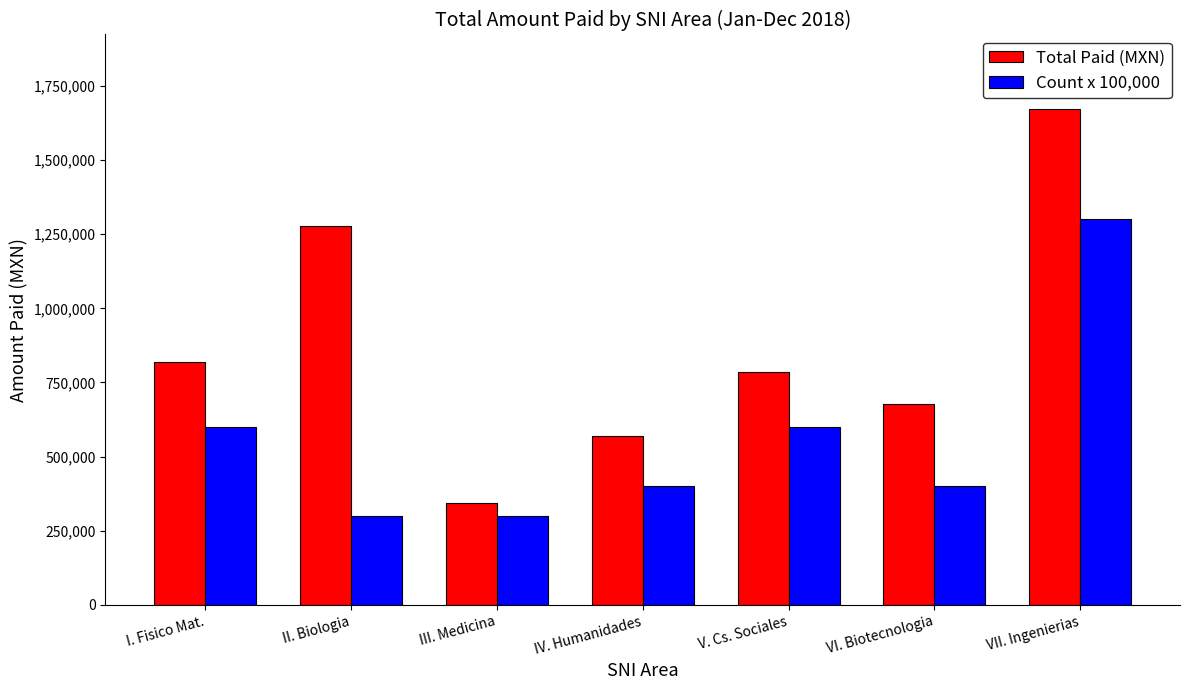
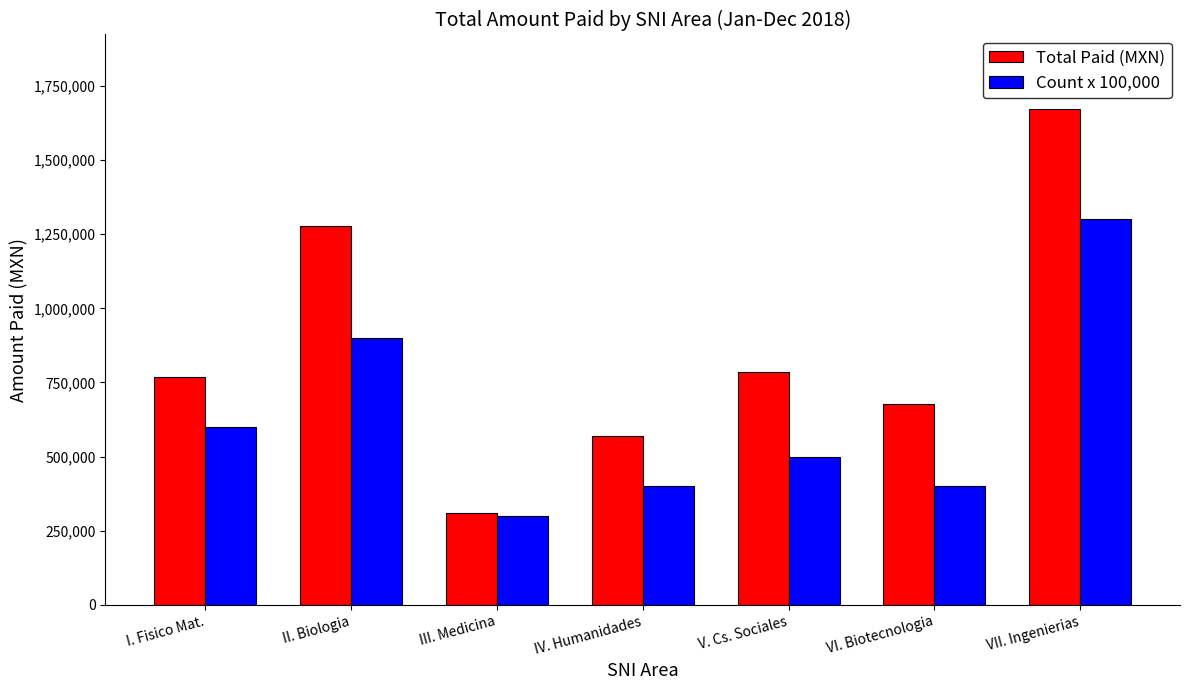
  {
    "Total Paid (MXN)": {
-     "I. Fisico Mat.": "820,000",
+     "I. Fisico Mat.": "770,000",
      "II. Biologia": "1,280,000",
-     "III. Medicina": "350,000",
+     "III. Medicina": "310,000",
      "IV. Humanidades": "570,000",
      "V. Cs. Sociales": "780,000",
      "VI. Biotecnologia": "680,000",
      "VII. Ingenierias": "1,670,000"
    },
    "Count x 100,000": {
      "I. Fisico Mat.": "600,000",
-     "II. Biologia": "300,000",
+     "II. Biologia": "900,000",
      "III. Medicina": "300,000",
      "IV. Humanidades": "400,000",
-     "V. Cs. Sociales": "600,000",
+     "V. Cs. Sociales": "500,000",
      "VI. Biotecnologia": "400,000",
      "VII. Ingenierias": "1,300,000"
    }
  }
